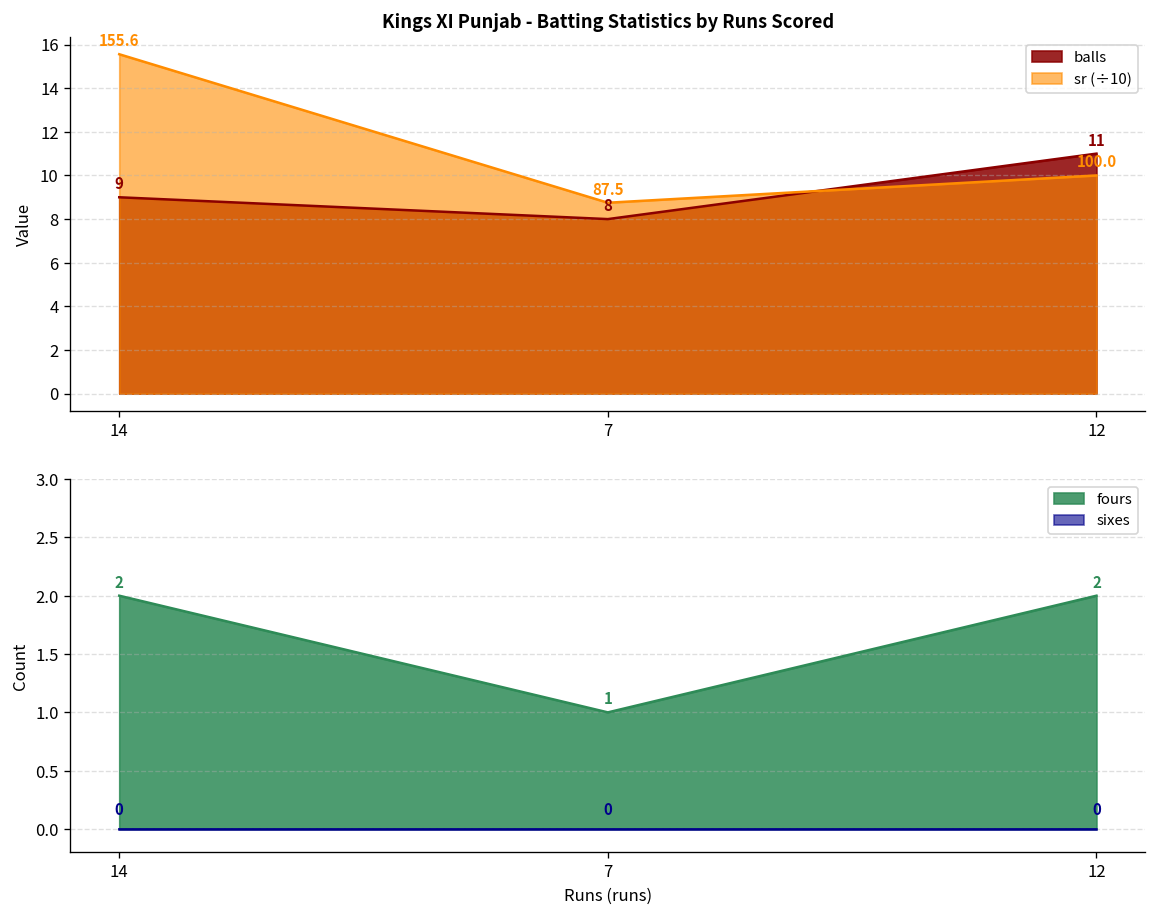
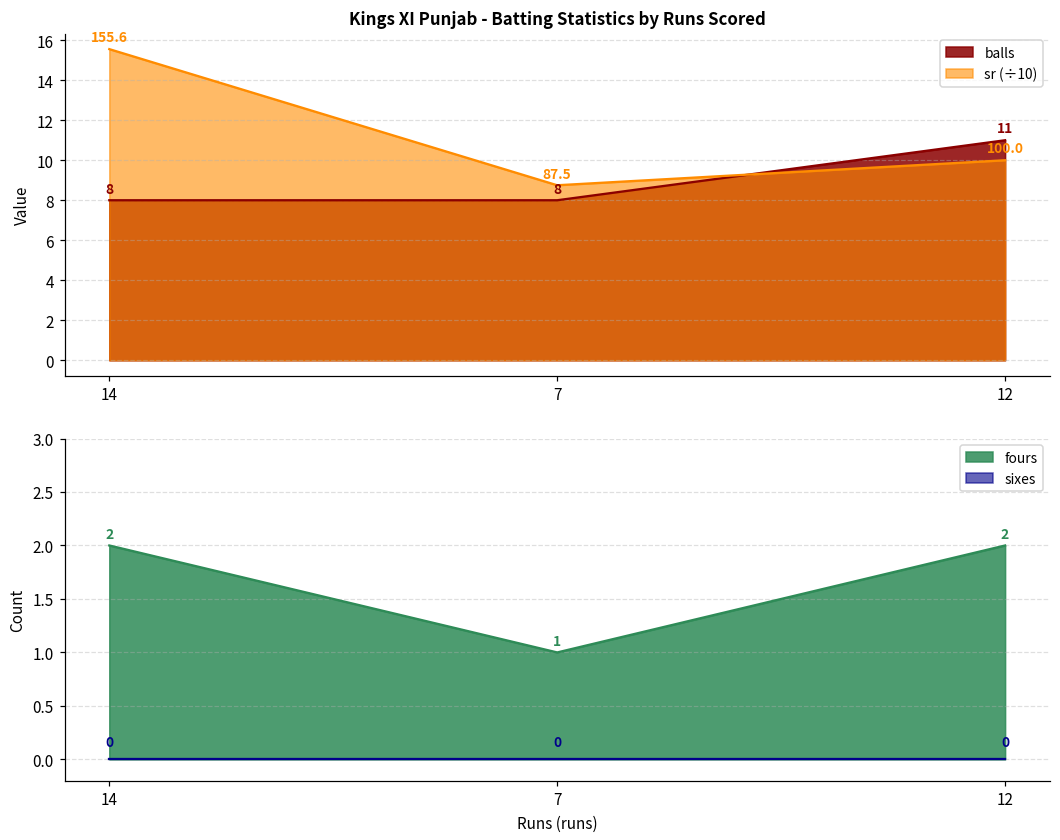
  {
    "Kings XI Punjab - Batting Statistics by Runs Scored": {
      "balls": {
-       "14": 9,
+       "14": 8,
        "12": 11
      },
      "sr (÷10)": {
        "12": 10.0
      }
    }
  }
